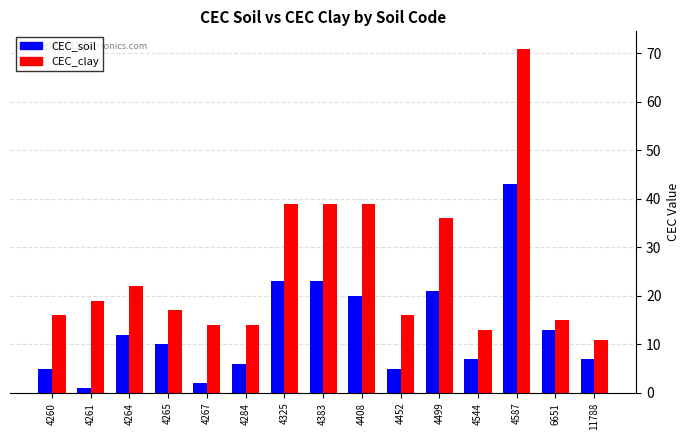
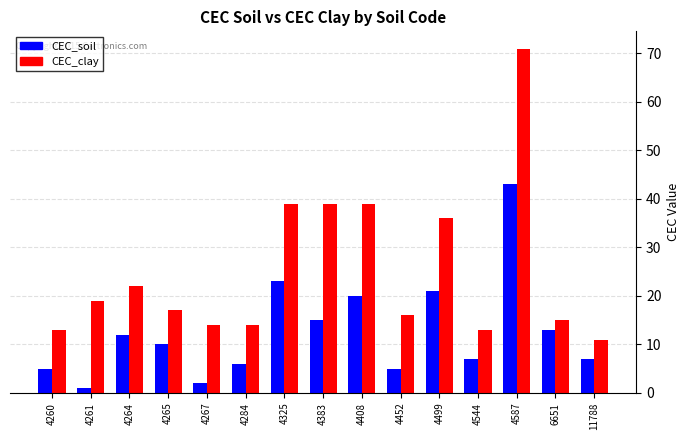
  {
    "CEC_soil": {
      "4260": 5,
      "4261": 1,
      "4264": 12,
      "4265": 10,
      "4267": 2,
      "4284": 6,
      "4325": 23,
-     "4383": 23,
+     "4383": 15,
      "4408": 20,
      "4452": 5,
      "4499": 21,
      "4544": 7,
      "4587": 43,
      "6651": 13,
      "11788": 7
    },
    "CEC_clay": {
-     "4260": 16,
+     "4260": 13,
      "4261": 19,
      "4264": 22,
      "4265": 17,
      "4267": 14,
      "4284": 14,
      "4325": 39,
      "4383": 39,
      "4408": 39,
      "4452": 16,
      "4499": 36,
      "4544": 13,
      "4587": 71,
      "6651": 15,
      "11788": 11
    }
  }
